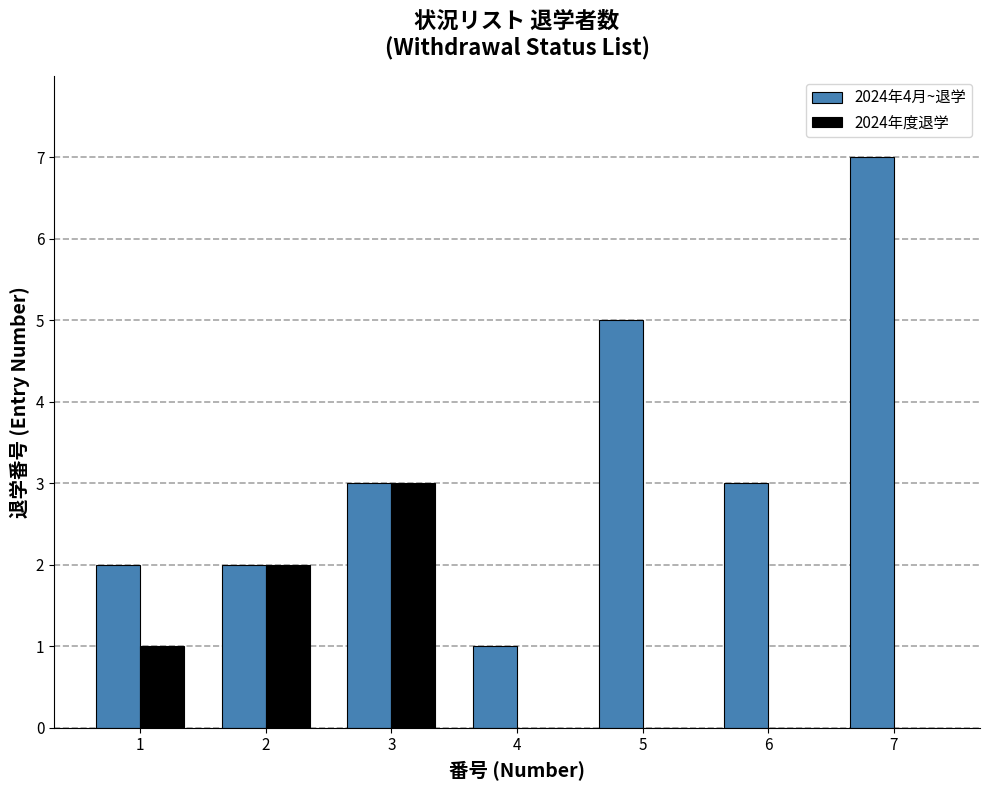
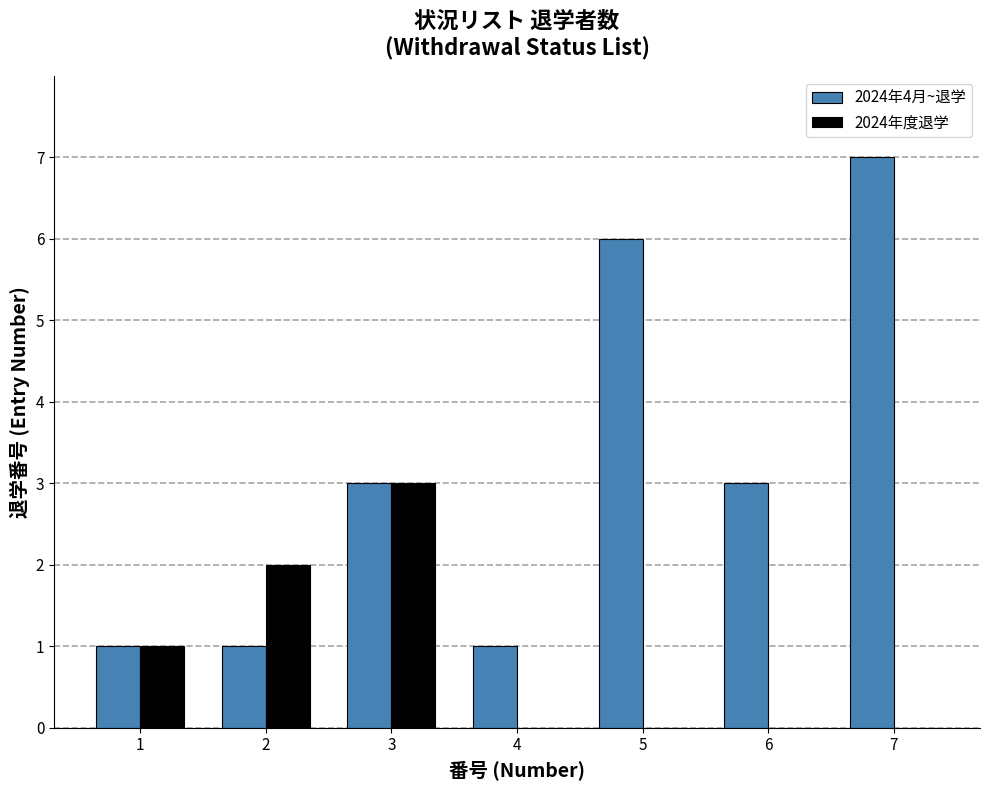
  {
    "2024年4月~退学": {
-     "1": 2,
-     "2": 2,
+     "1": 1,
+     "2": 1,
      "3": 3,
      "4": 1,
-     "5": 5,
+     "5": 6,
      "6": 3,
      "7": 7
    },
    "2024年度退学": {
      "1": 1,
      "2": 2,
      "3": 3,
      "4": 0,
      "5": 0,
      "6": 0,
      "7": 0
    }
  }
